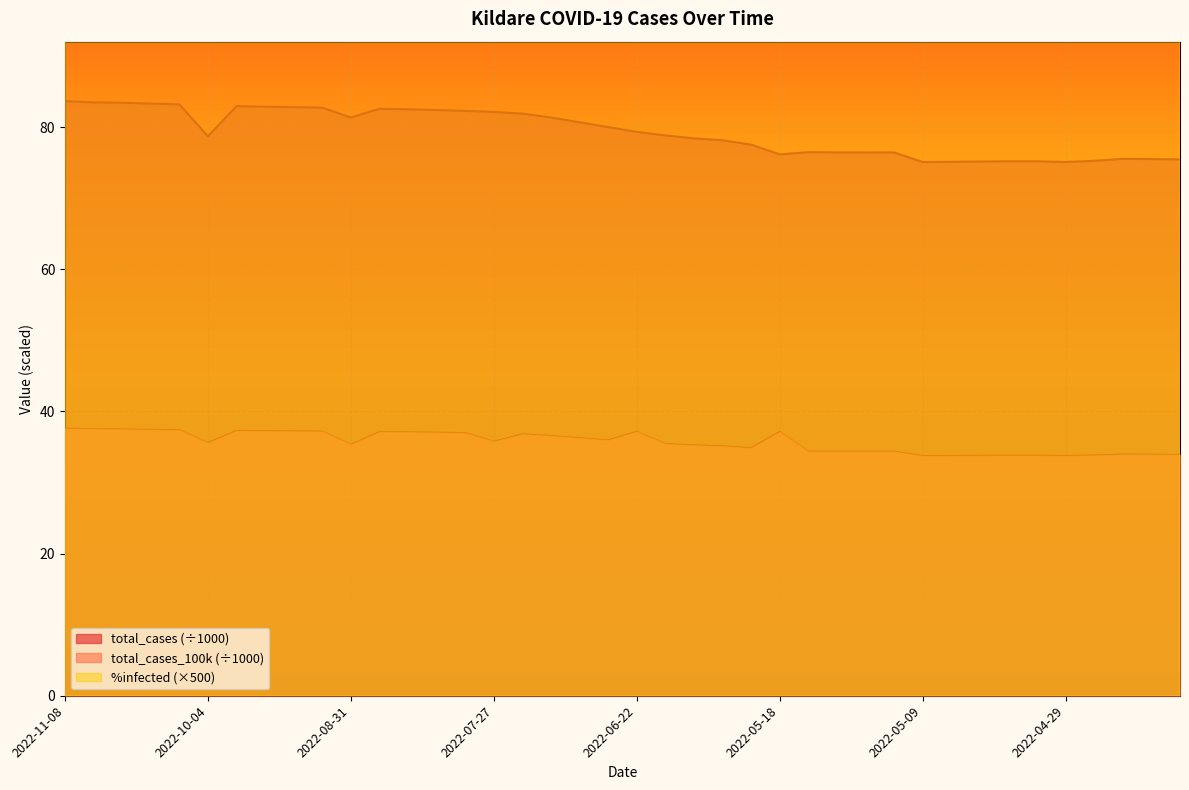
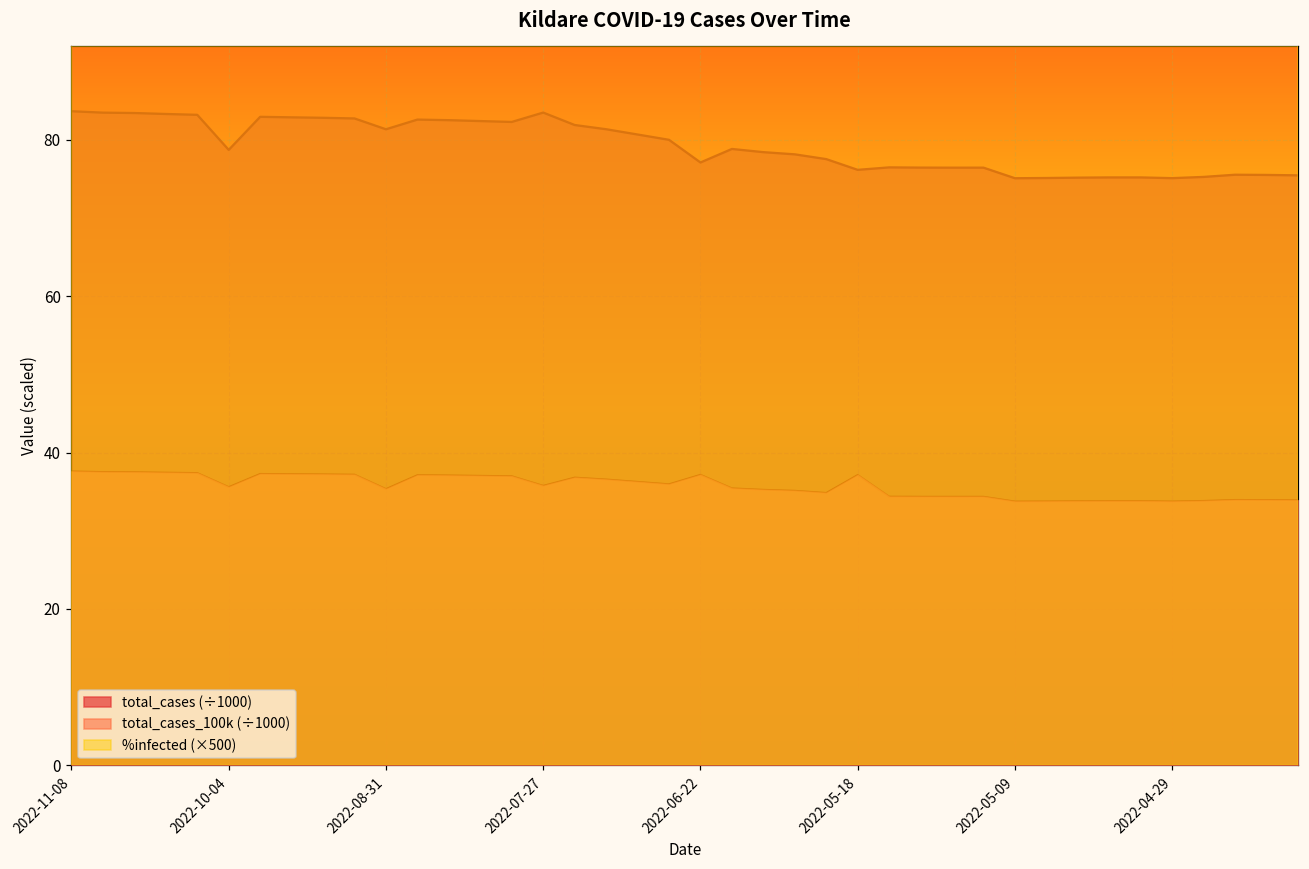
  {
    "total_cases (÷1000)": {
      "2022-11-08": 84,
      "2022-10-04": 79,
      "2022-08-31": 81,
-     "2022-07-27": 82,
-     "2022-06-22": 79,
+     "2022-07-27": 83,
+     "2022-06-22": 77,
      "2022-05-18": 76,
      "2022-05-09": 75,
      "2022-04-29": 75
    },
    "total_cases_100k (÷1000)": {
      "2022-11-08": 38,
      "2022-10-04": 36,
      "2022-08-31": 35,
      "2022-07-27": 36,
      "2022-06-22": 37,
      "2022-05-18": 37,
      "2022-05-09": 34,
      "2022-04-29": 34
    }
  }
